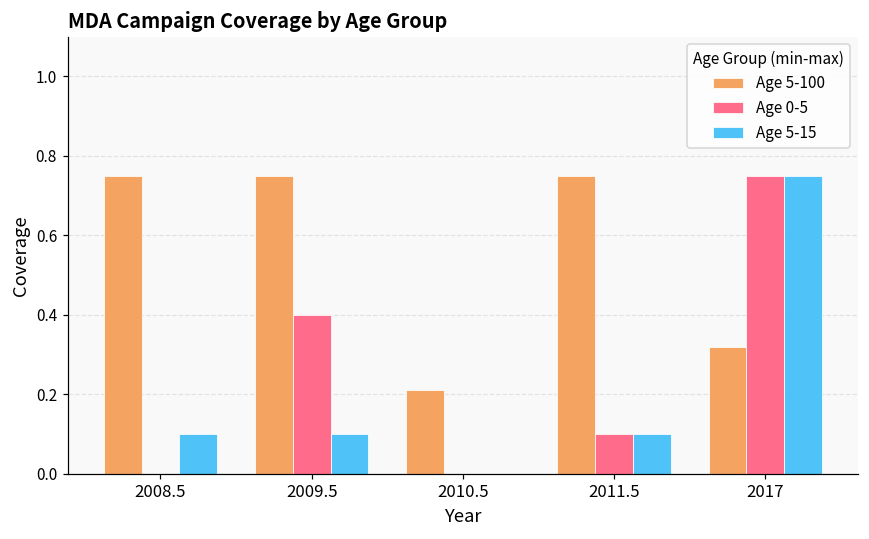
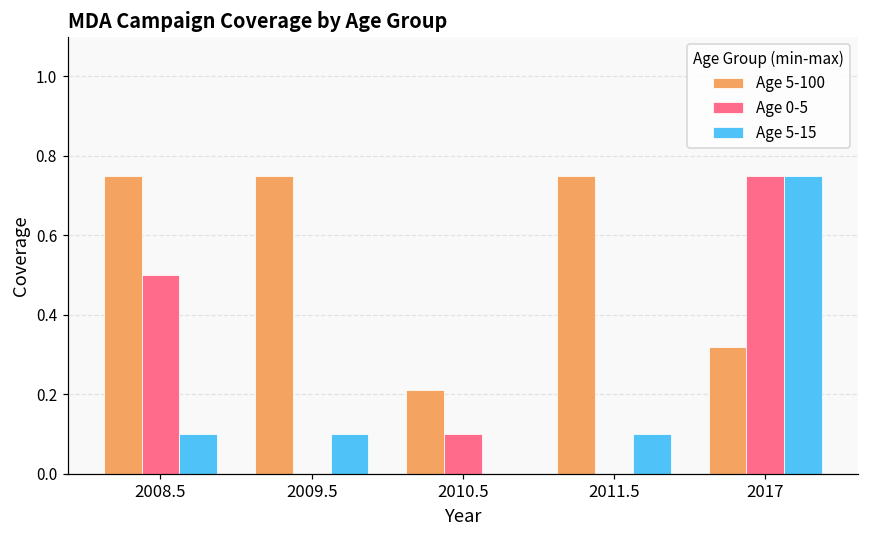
  {
    "Age 5-100": {
      "2008.5": 0.75,
      "2009.5": 0.75,
      "2010.5": 0.21,
      "2011.5": 0.75,
      "2017": 0.32
    },
    "Age 0-5": {
-     "2008.5": 0.0,
-     "2009.5": 0.4,
-     "2010.5": 0.0,
-     "2011.5": 0.1,
+     "2008.5": 0.5,
+     "2009.5": 0.0,
+     "2010.5": 0.1,
+     "2011.5": 0.0,
      "2017": 0.75
    },
    "Age 5-15": {
      "2008.5": 0.1,
      "2009.5": 0.1,
      "2010.5": 0.0,
      "2011.5": 0.1,
      "2017": 0.75
    }
  }
